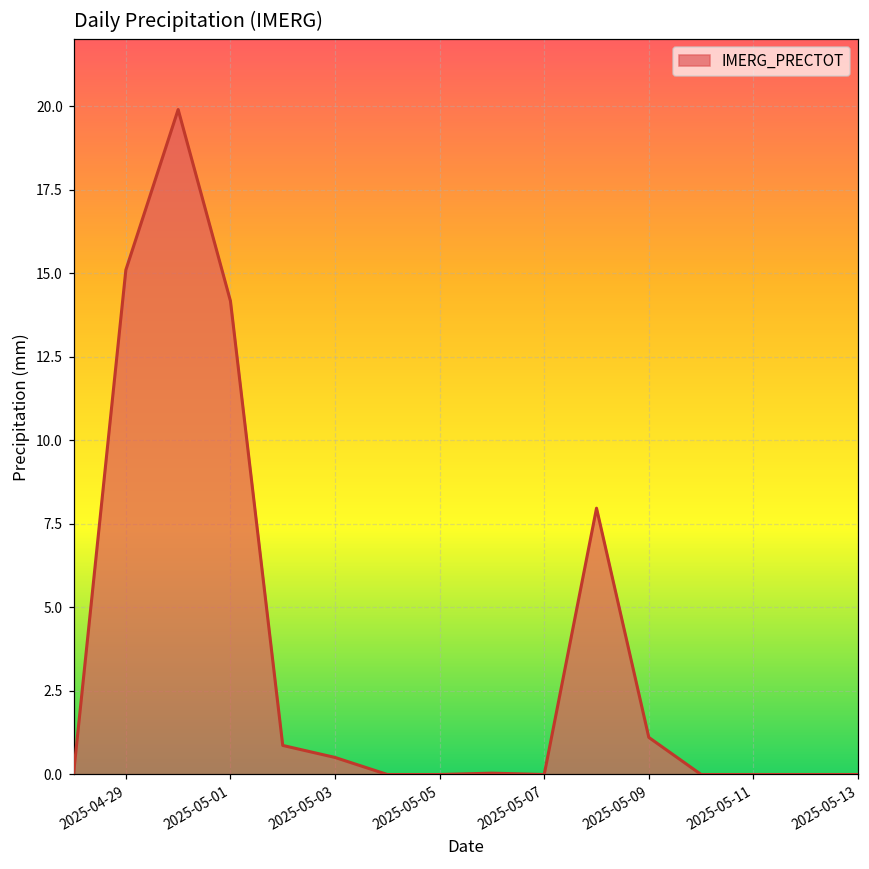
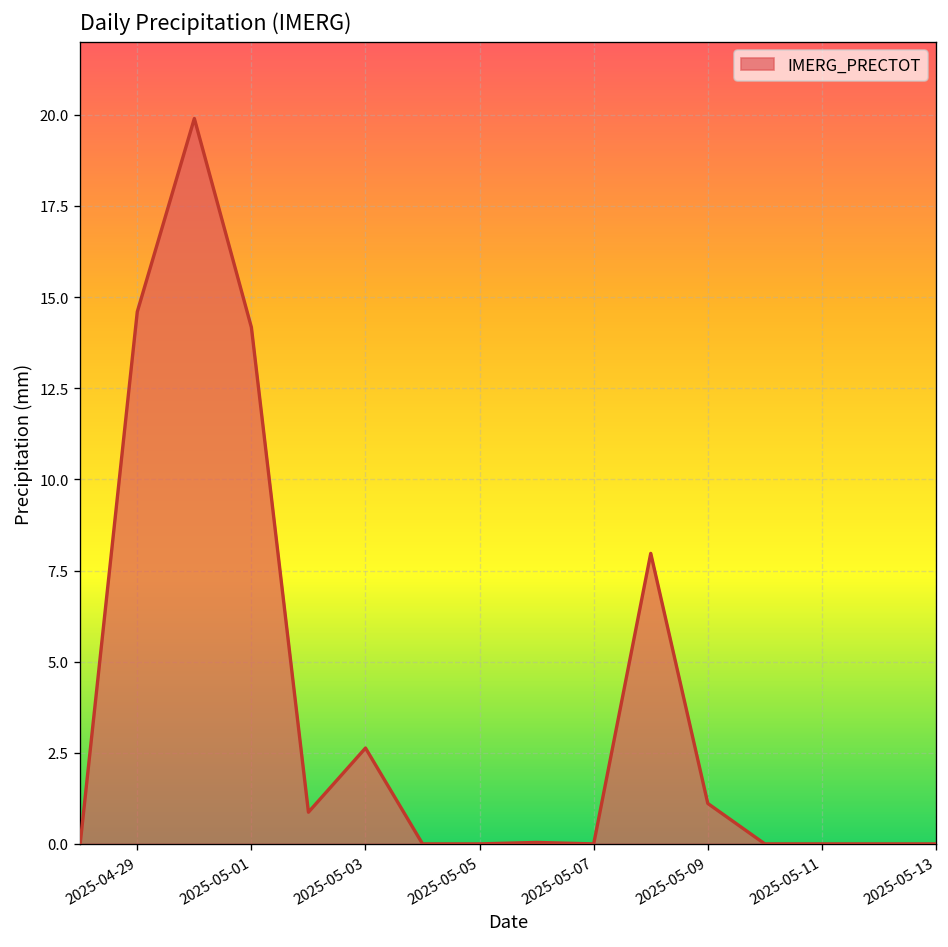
  {
-   "2025-04-29": 15.1,
+   "2025-04-29": 14.6,
    "2025-05-01": 14.2,
-   "2025-05-03": 0.5,
+   "2025-05-03": 2.6,
    "2025-05-05": 0.0,
    "2025-05-07": 0.0,
    "2025-05-09": 1.1,
    "2025-05-11": 0.0,
    "2025-05-13": 0.0
  }
